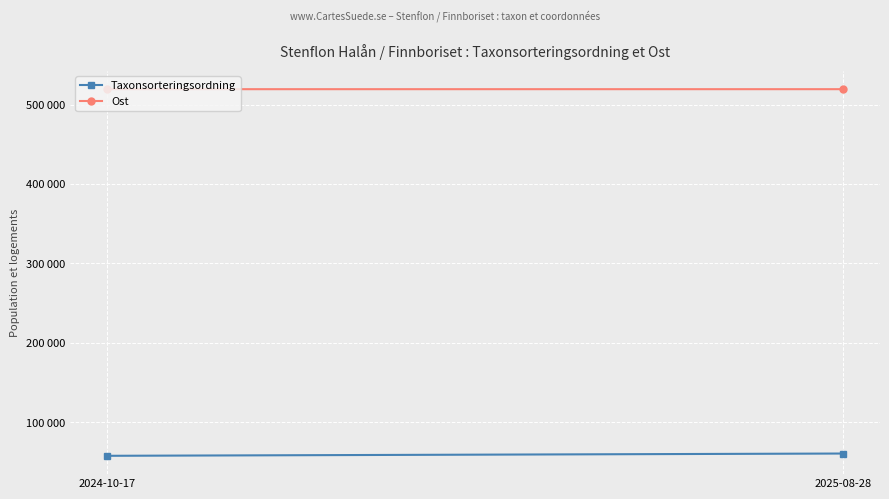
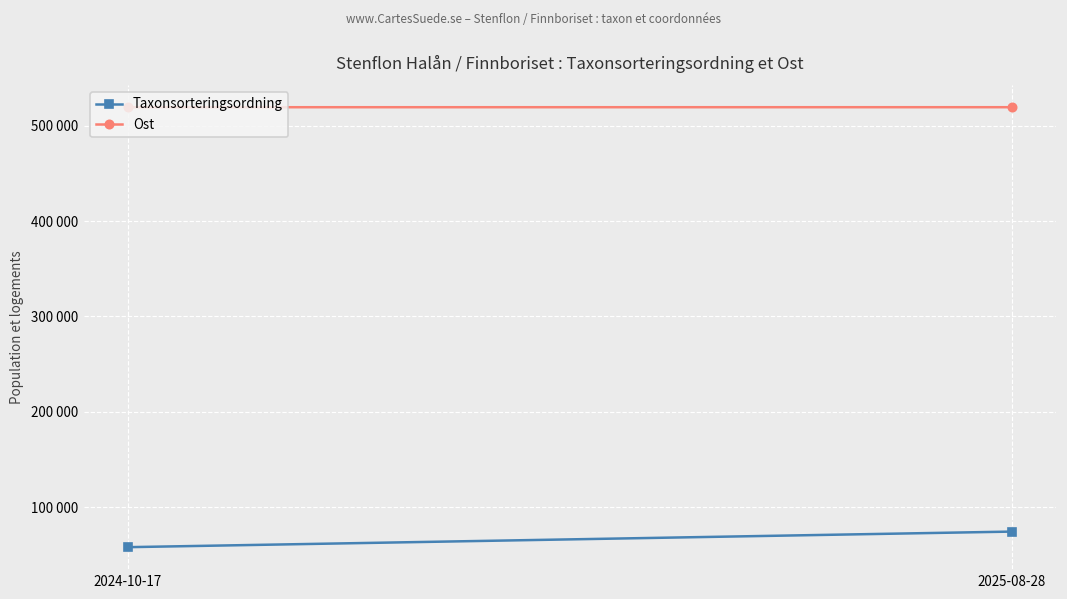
  {
    "Taxonsorteringsordning": {
      "2024-10-17": 60000,
-     "2025-08-28": 60000
+     "2025-08-28": 70000
    },
    "Ost": {
      "2025-08-28": 520000
    }
  }
